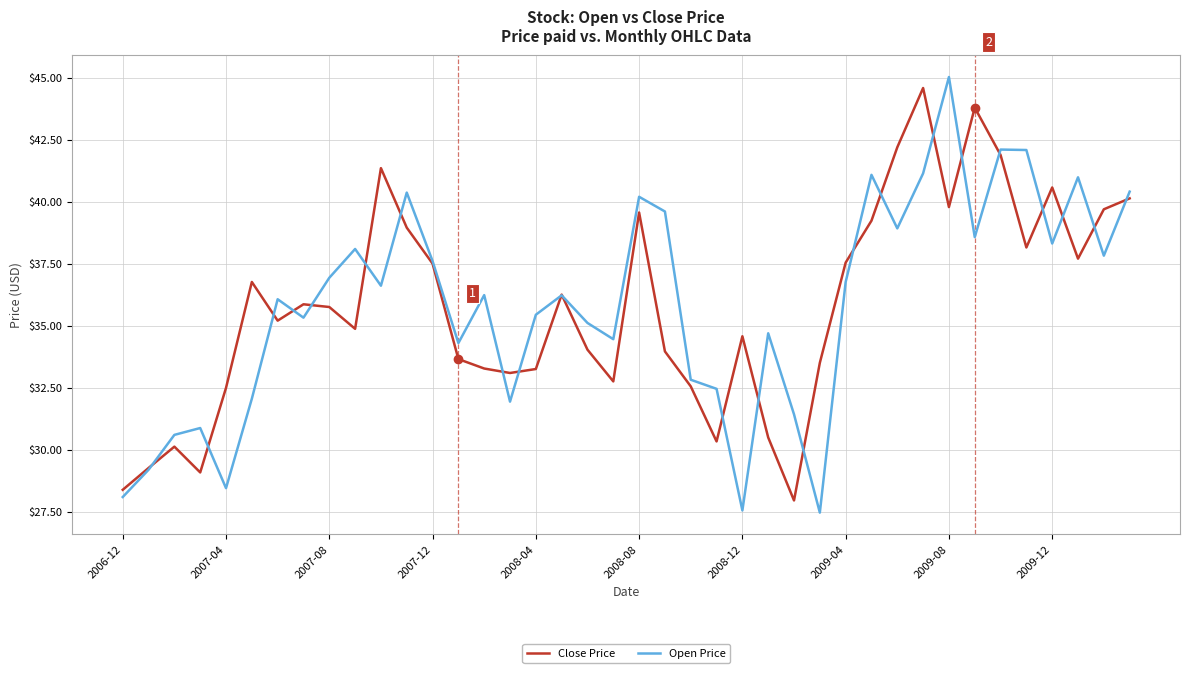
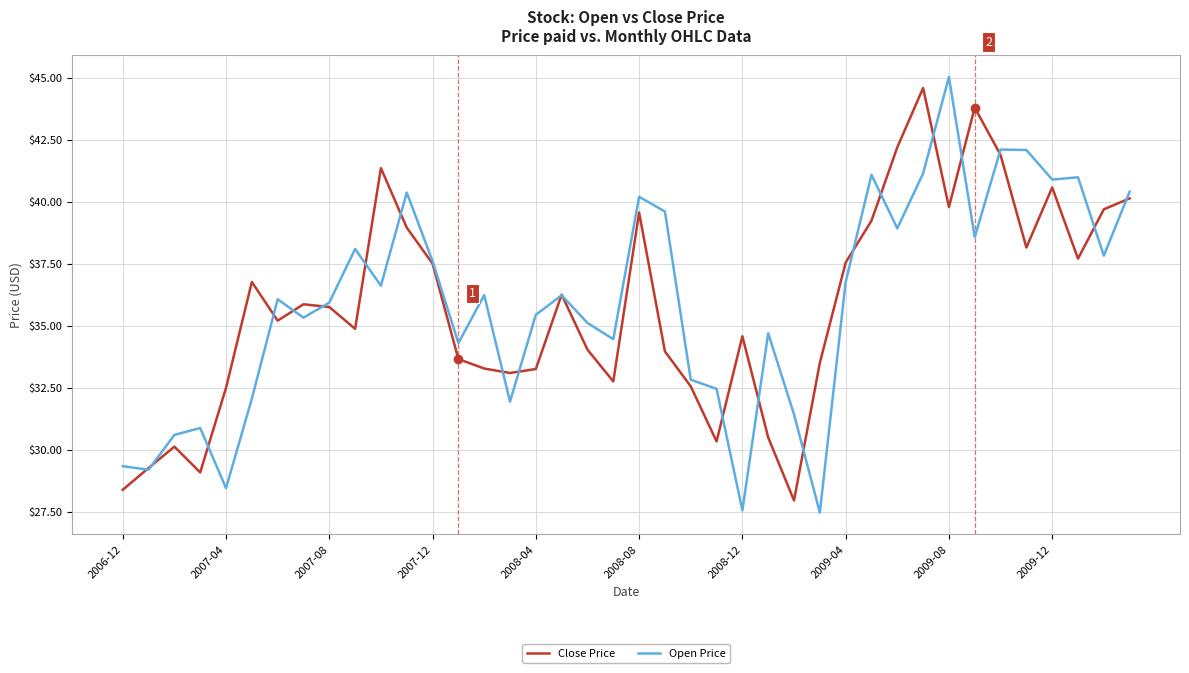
  {
    "Open Price": {
-     "2006-12": "$28.1",
+     "2006-12": "$29.3",
      "2007-04": "$28.4",
-     "2007-08": "$36.9",
+     "2007-08": "$35.9",
      "2008-04": "$35.4",
      "2008-08": "$40.2",
      "2008-12": "$27.5",
      "2009-04": "$36.8",
      "2009-08": "$45.0",
-     "2009-12": "$38.3"
+     "2009-12": "$40.9"
    }
  }
